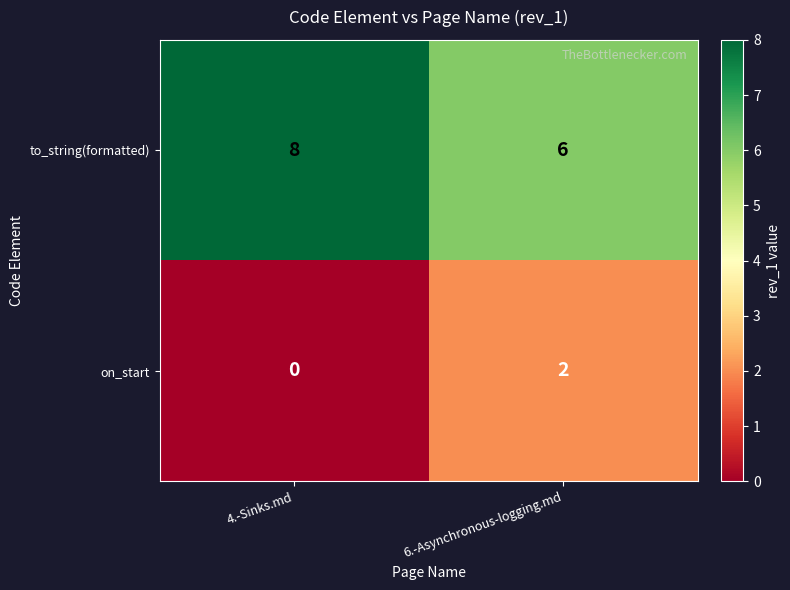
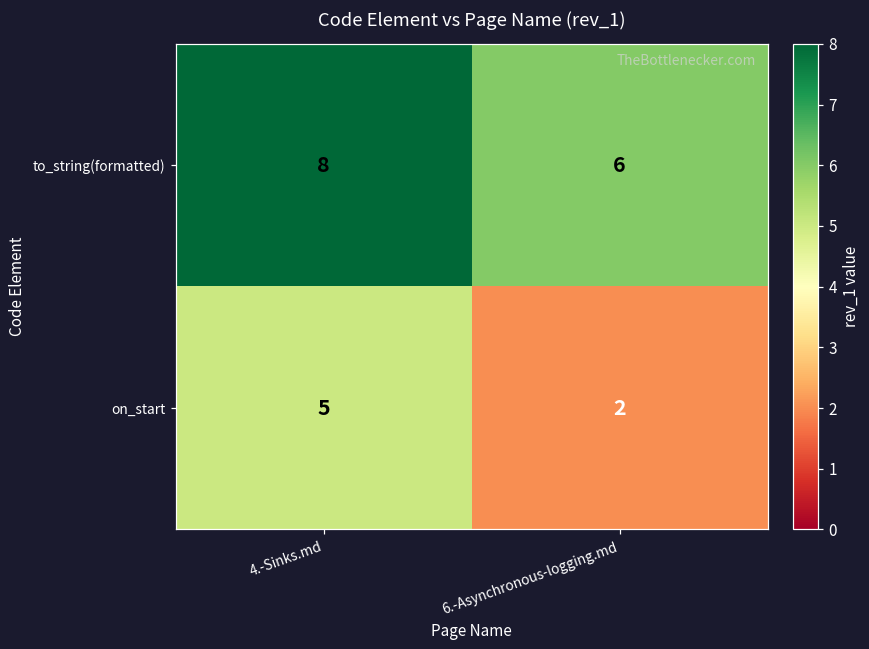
  {
    "to_string(formatted)": {
      "4.-Sinks.md": 8
    },
    "on_start": {
-     "4.-Sinks.md": 0,
+     "4.-Sinks.md": 5,
      "6.-Asynchronous-logging.md": 2
    }
  }
